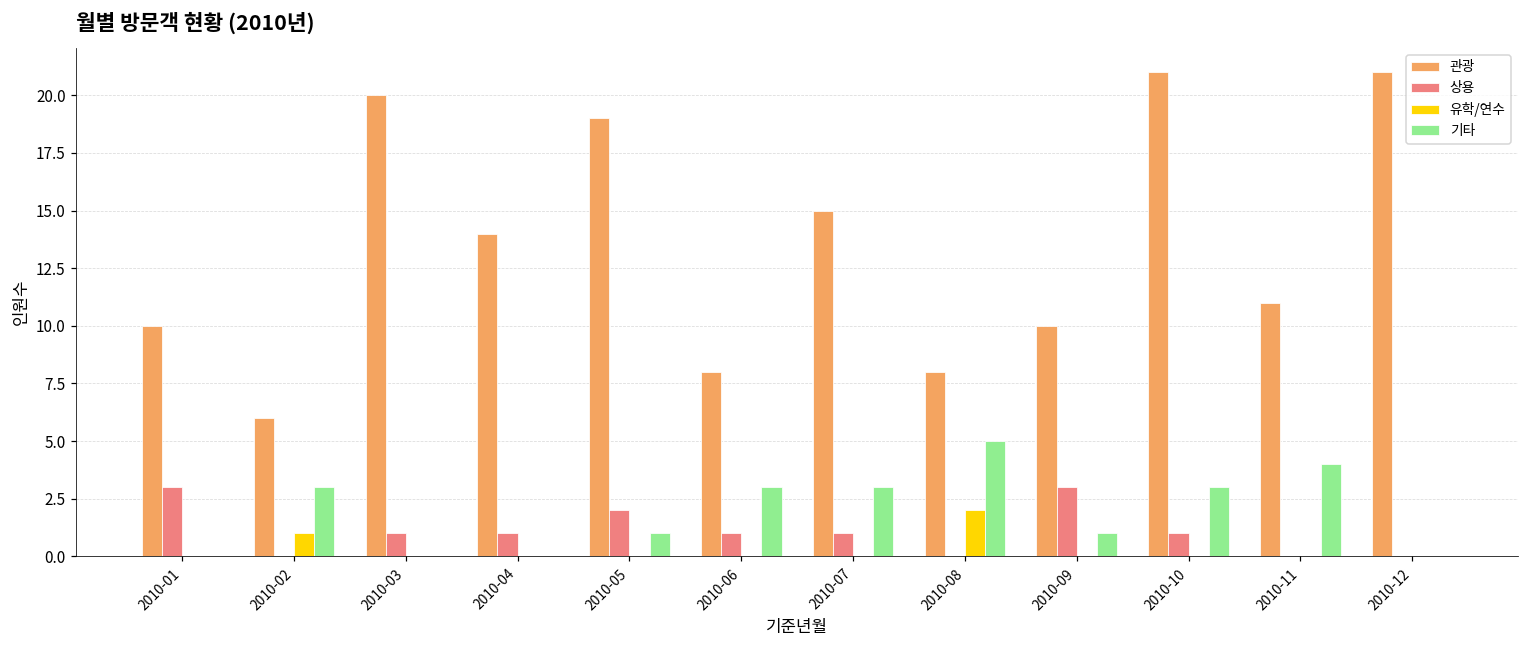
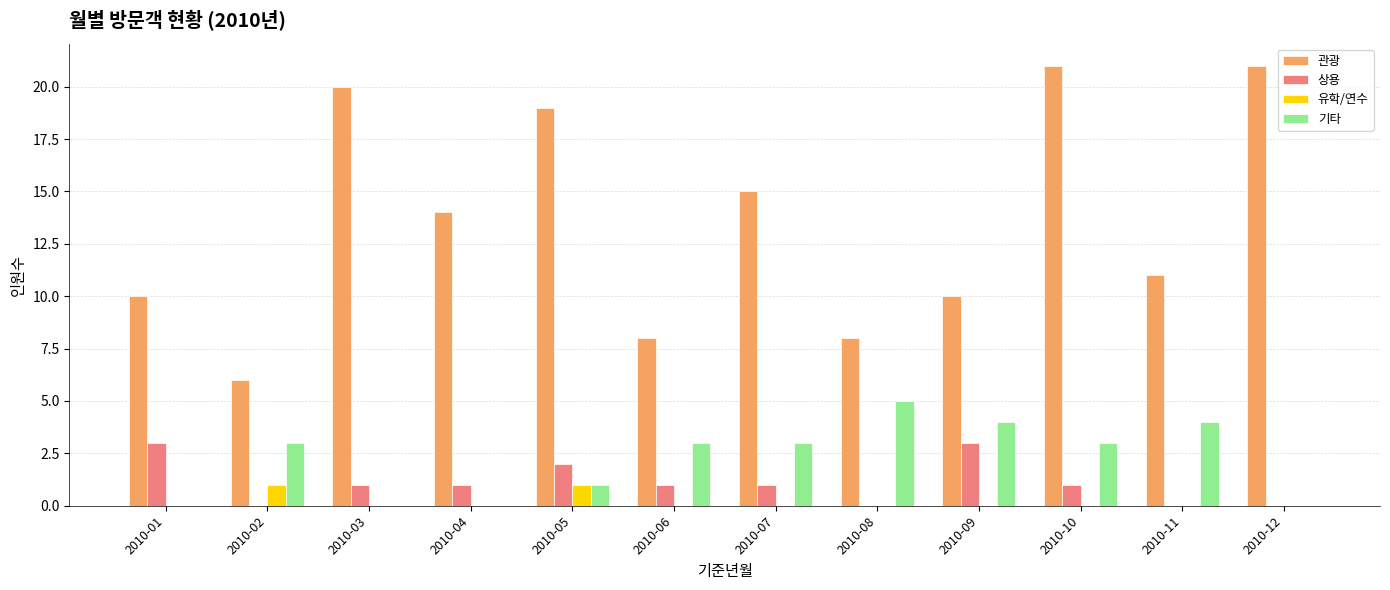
  {
    "유학/연수": {
      "2010-01": 0,
      "2010-02": 1,
      "2010-03": 0,
      "2010-04": 0,
-     "2010-05": 0,
+     "2010-05": 1,
      "2010-06": 0,
      "2010-07": 0,
-     "2010-08": 2,
+     "2010-08": 0,
      "2010-09": 0,
      "2010-10": 0,
      "2010-11": 0,
      "2010-12": 0
    },
    "기타": {
      "2010-01": 0,
      "2010-02": 3,
      "2010-03": 0,
      "2010-04": 0,
      "2010-05": 1,
      "2010-06": 3,
      "2010-07": 3,
      "2010-08": 5,
-     "2010-09": 1,
+     "2010-09": 4,
      "2010-10": 3,
      "2010-11": 4,
      "2010-12": 0
    }
  }
